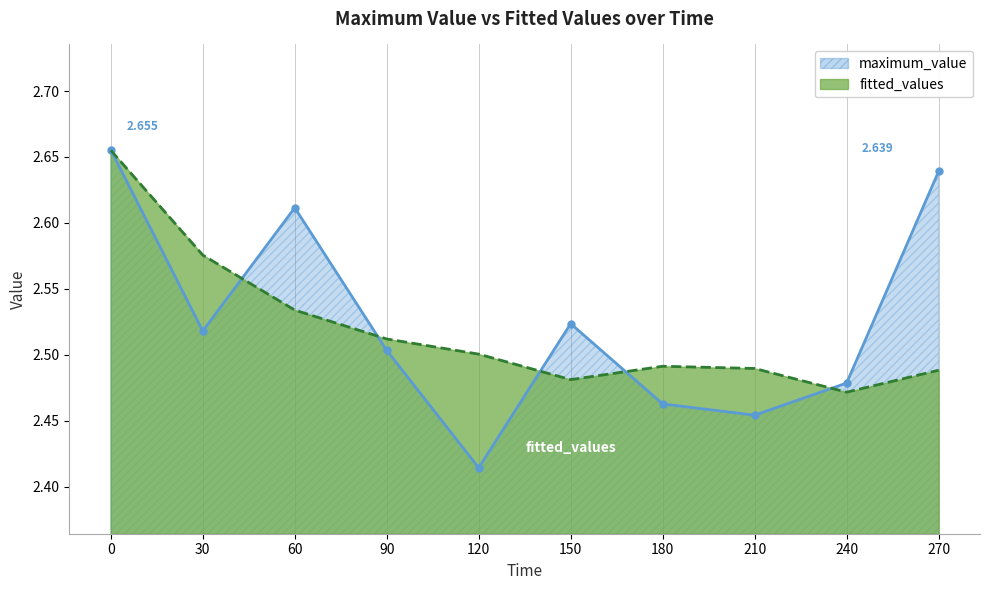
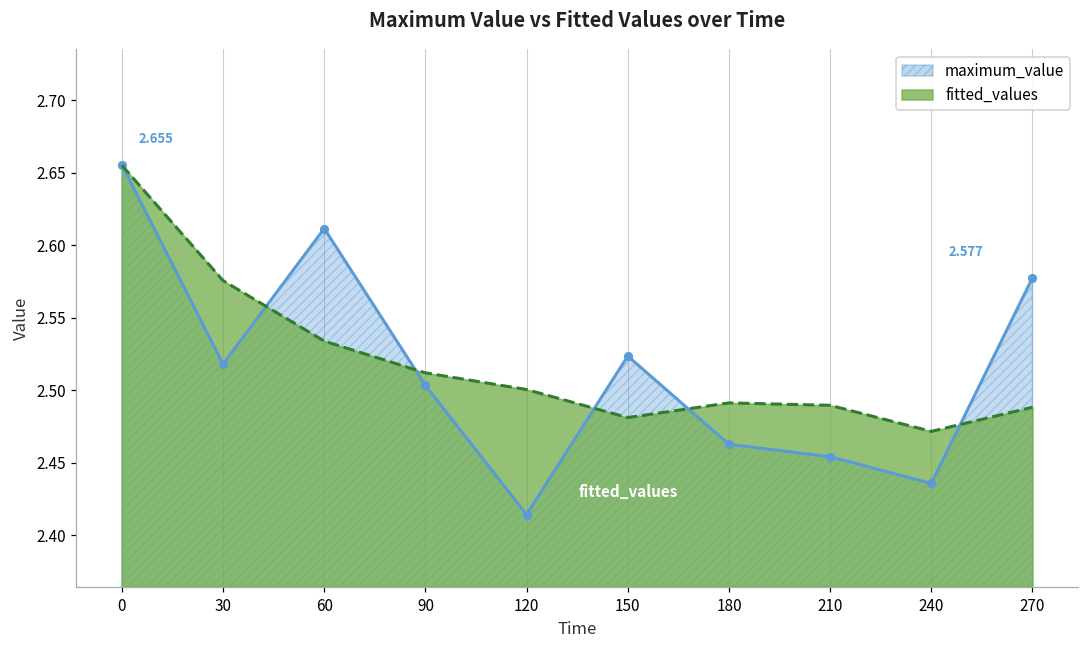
  {
    "maximum_value": {
-     "240": 2.479,
-     "270": 2.639
+     "240": 2.436,
+     "270": 2.577
    },
    "fitted_values": {
      "30": 2.576,
      "60": 2.534,
      "90": 2.512,
      "120": 2.500,
      "150": 2.481,
      "180": 2.491,
      "210": 2.490,
      "240": 2.472,
      "270": 2.488
    }
  }
